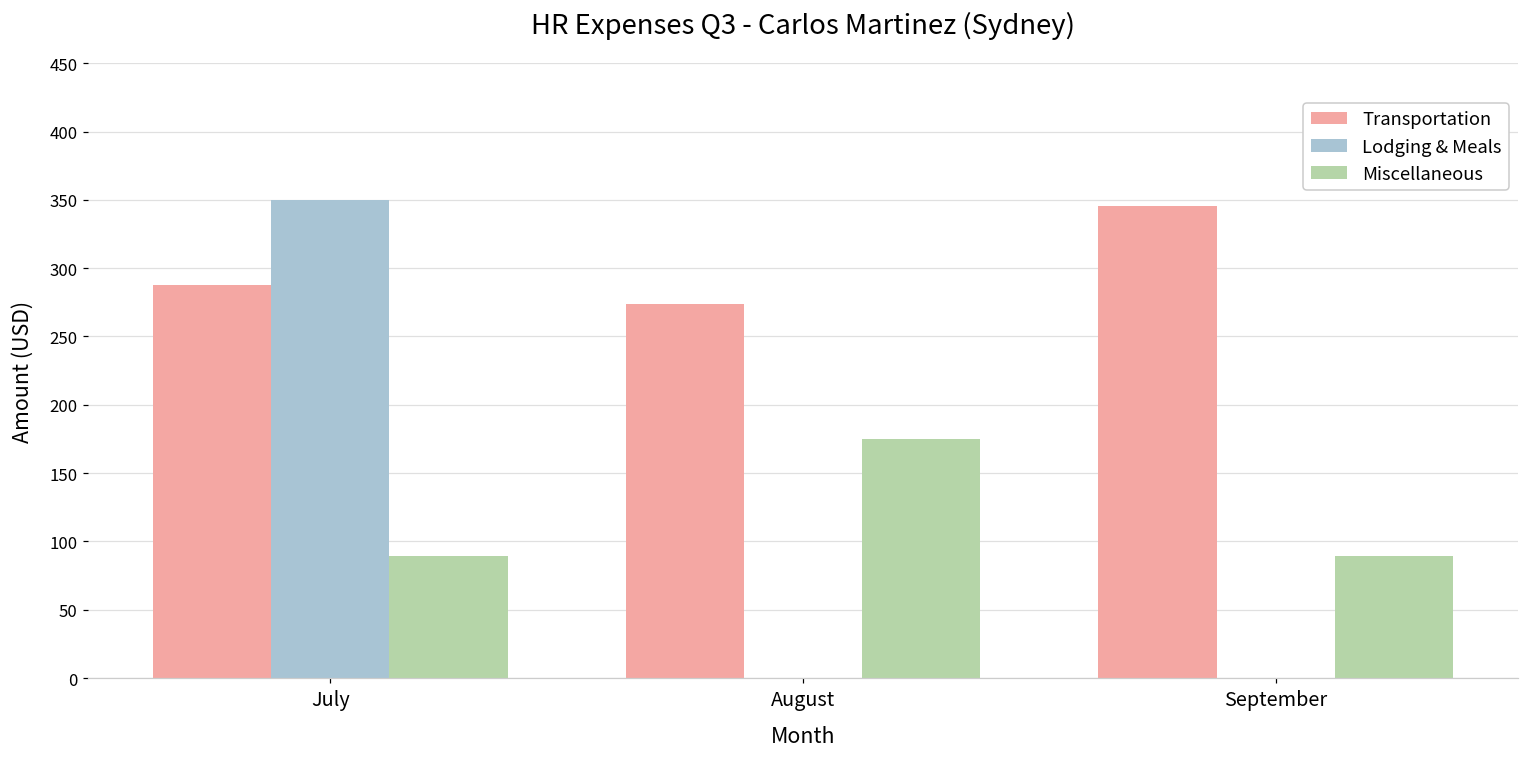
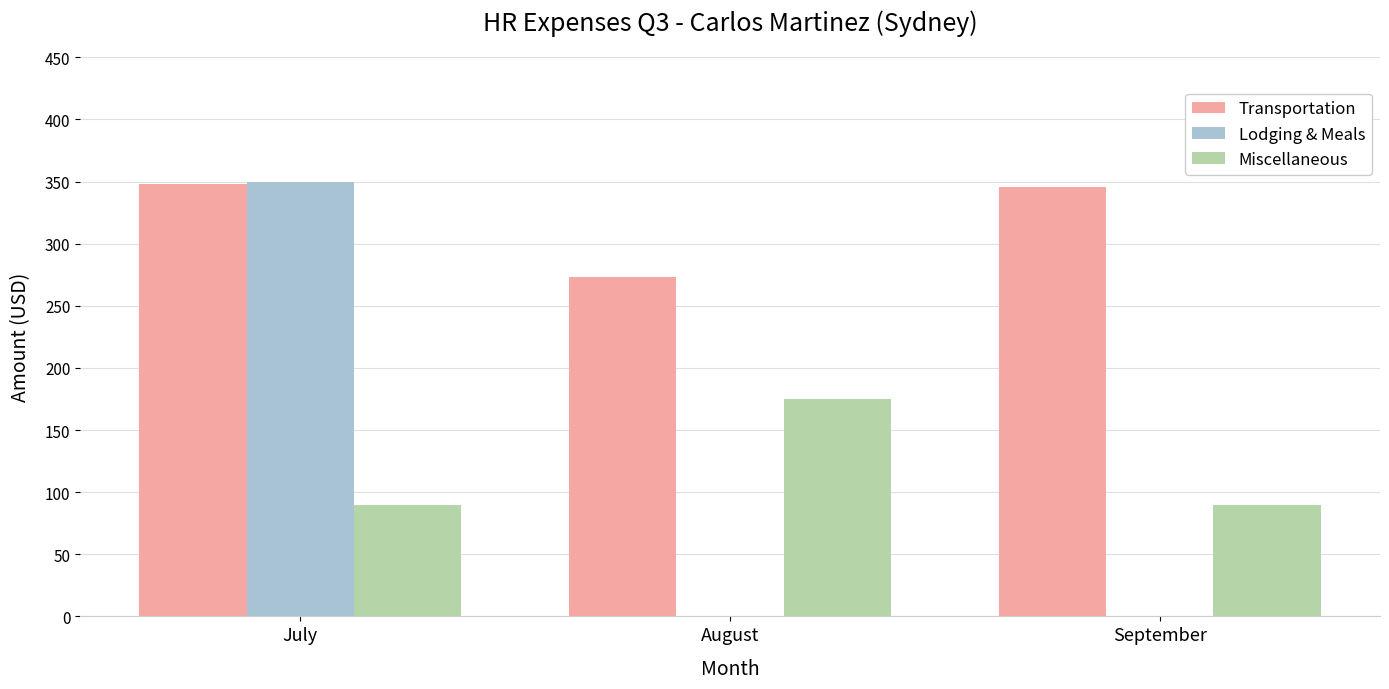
  {
    "Transportation": {
-     "July": 288,
+     "July": 348,
      "August": 273,
      "September": 345
    }
  }
